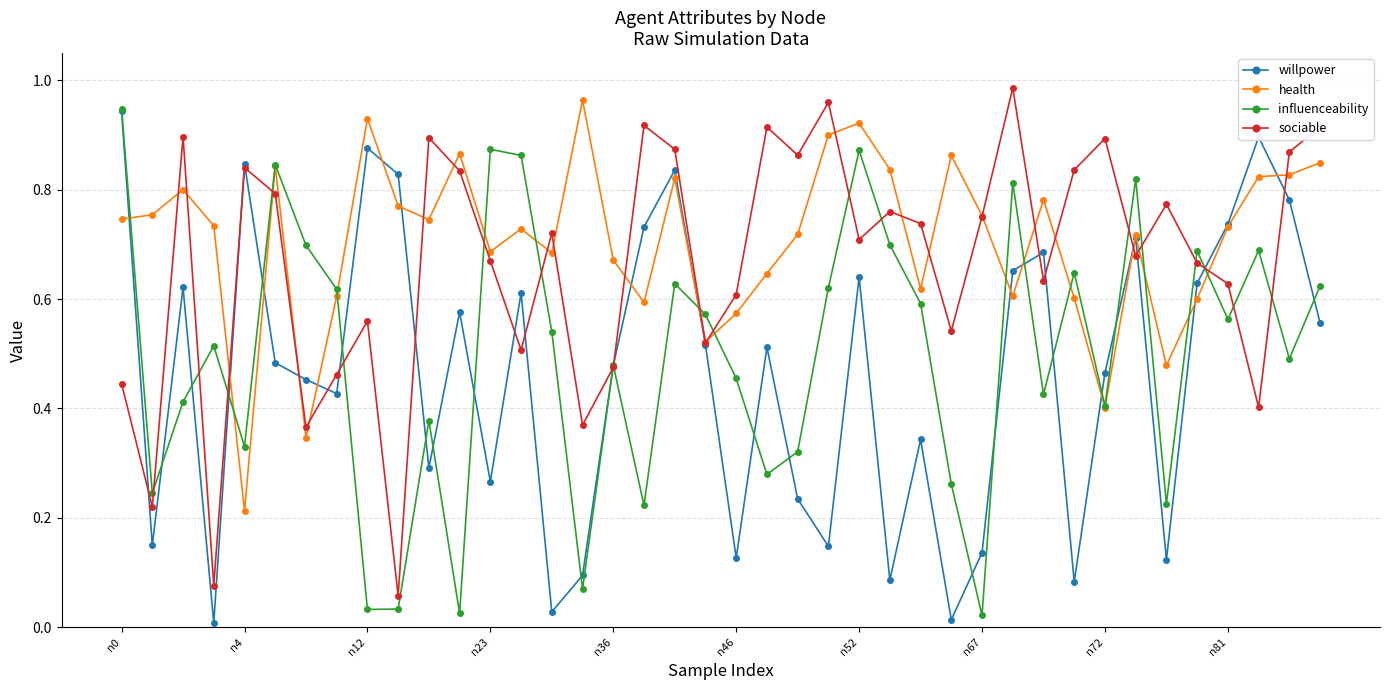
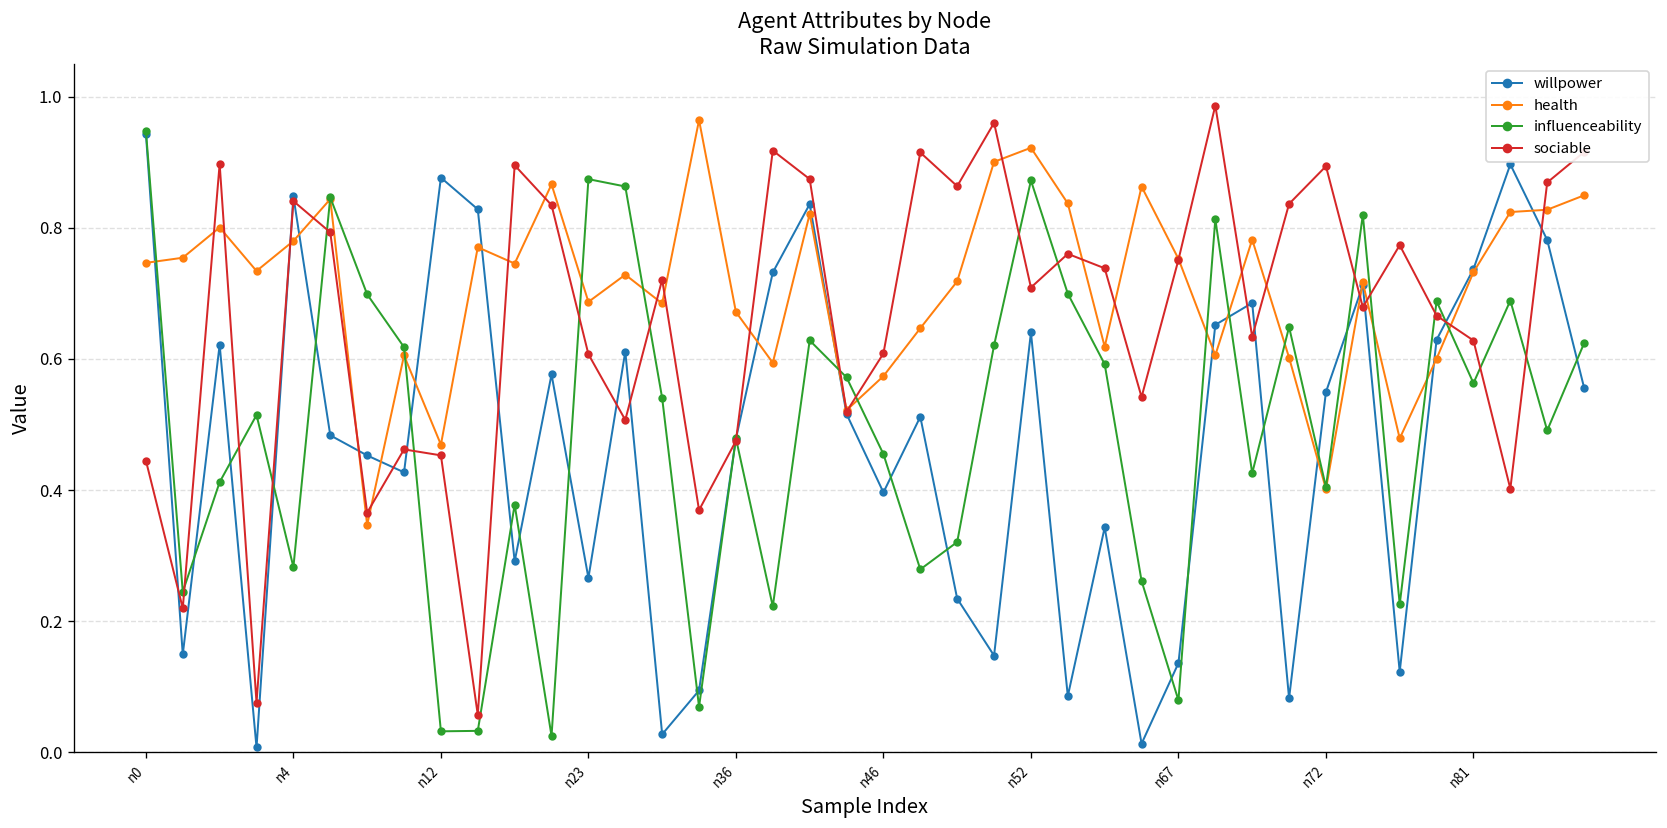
  {
    "willpower": {
      "n4": 0.85,
      "n12": 0.88,
      "n23": 0.27,
-     "n46": 0.13,
+     "n46": 0.40,
      "n52": 0.64,
      "n67": 0.14,
-     "n72": 0.47,
+     "n72": 0.55,
      "n81": 0.74
    },
    "health": {
      "n0": 0.75,
-     "n4": 0.21,
-     "n12": 0.93,
+     "n4": 0.78,
+     "n12": 0.47,
      "n23": 0.69,
      "n36": 0.67,
      "n46": 0.57,
      "n52": 0.92,
      "n81": 0.73
    },
    "influenceability": {
-     "n4": 0.33,
+     "n4": 0.28,
      "n12": 0.03,
      "n23": 0.87,
      "n46": 0.45,
      "n52": 0.87,
-     "n67": 0.02,
+     "n67": 0.08,
      "n81": 0.56
    },
    "sociable": {
      "n0": 0.45,
      "n4": 0.84,
-     "n12": 0.56,
-     "n23": 0.67,
+     "n12": 0.45,
+     "n23": 0.61,
      "n46": 0.61,
      "n52": 0.71,
      "n72": 0.89,
      "n81": 0.63
    }
  }
